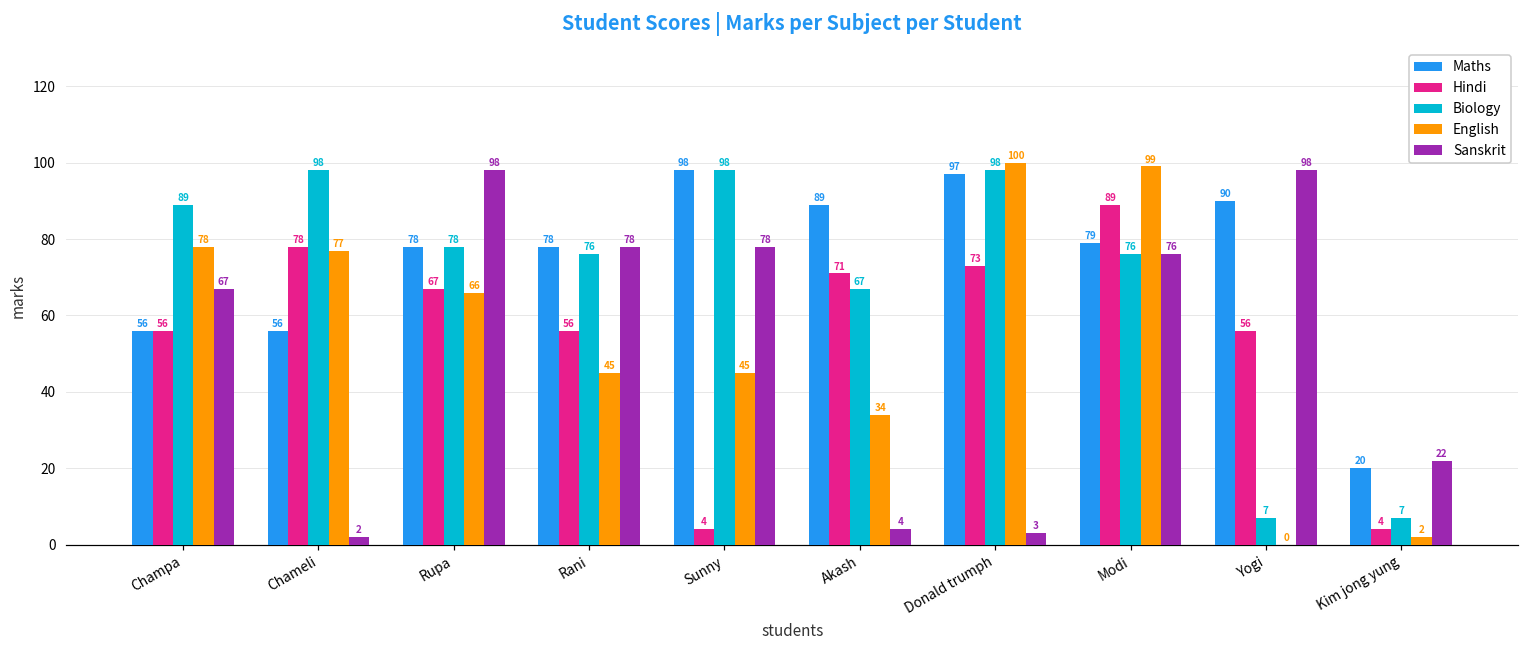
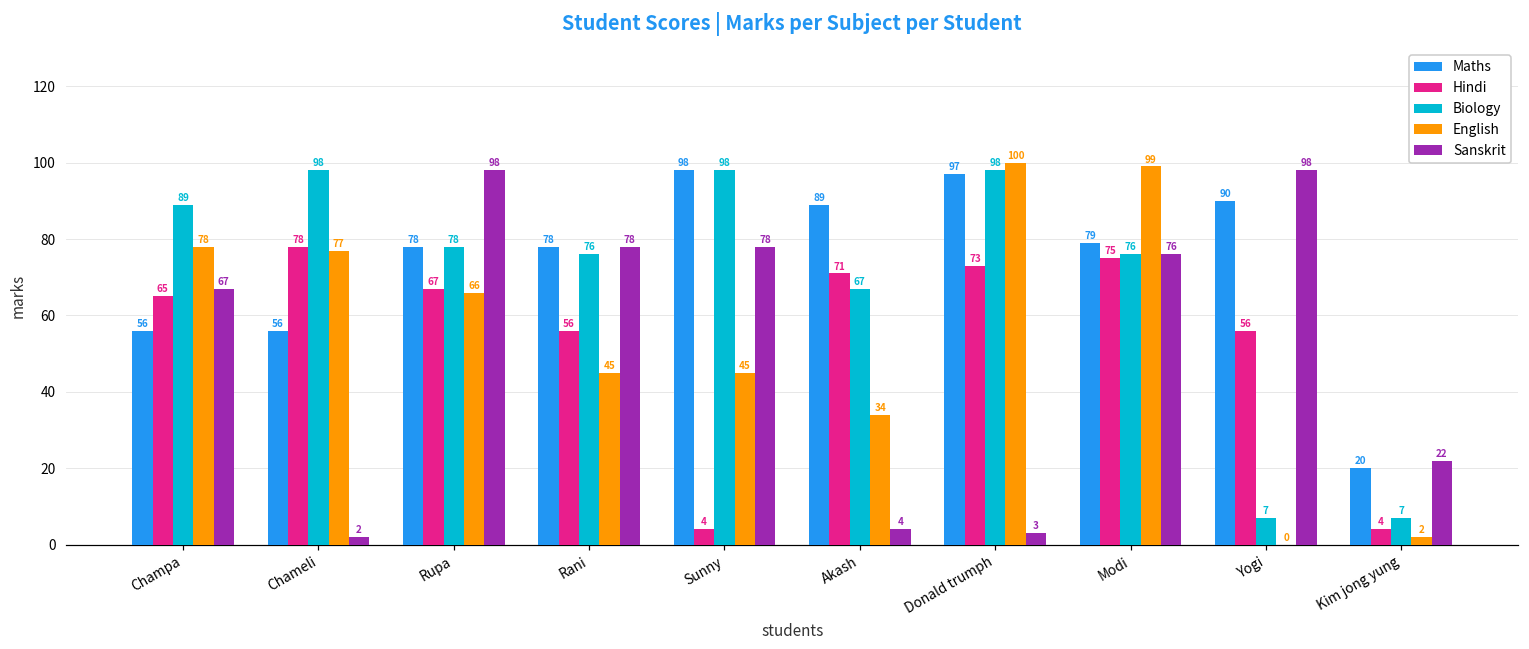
  {
    "Hindi": {
-     "Champa": 56,
+     "Champa": 65,
      "Chameli": 78,
      "Rupa": 67,
      "Rani": 56,
      "Sunny": 4,
      "Akash": 71,
      "Donald trumph": 73,
-     "Modi": 89,
+     "Modi": 75,
      "Yogi": 56,
      "Kim jong yung": 4
    },
    "English": {
      "Champa": 78,
      "Chameli": 77,
      "Rupa": 66,
      "Rani": 45,
      "Sunny": 45,
      "Akash": 34,
      "Donald trumph": 100,
      "Modi": 99,
      "Yogi": 0,
      "Kim jong yung": 2
    },
    "Sanskrit": {
      "Champa": 67,
      "Chameli": 2,
      "Rupa": 98,
      "Rani": 78,
      "Sunny": 78,
      "Akash": 4,
      "Donald trumph": 3,
      "Modi": 76,
      "Yogi": 98,
      "Kim jong yung": 22
    }
  }
